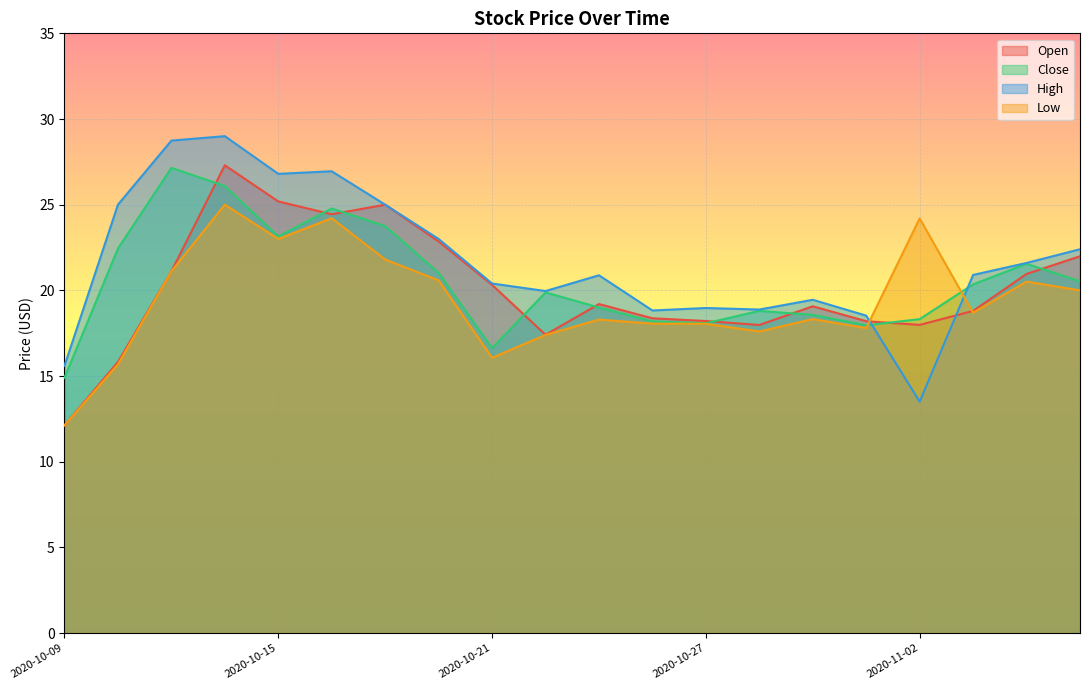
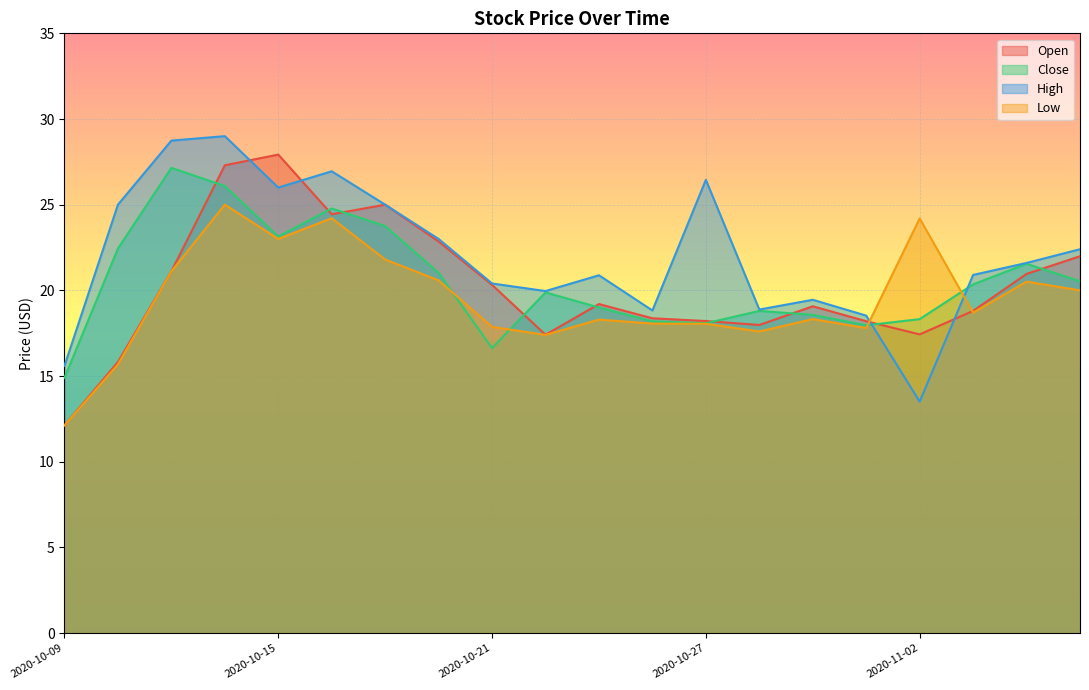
  {
    "Open": {
-     "2020-10-15": 25.2,
-     "2020-11-02": 18.0
+     "2020-10-15": 27.9,
+     "2020-11-02": 17.4
    },
    "Close": {
      "2020-10-09": 14.9,
      "2020-10-21": 16.6,
      "2020-11-02": 18.3
    },
    "High": {
      "2020-10-09": 15.6,
-     "2020-10-15": 26.8,
-     "2020-10-27": 19.0,
+     "2020-10-15": 26.0,
+     "2020-10-27": 26.5,
      "2020-11-02": 13.5
    },
    "Low": {
-     "2020-10-21": 16.1,
+     "2020-10-21": 17.9,
      "2020-11-02": 24.2
    }
  }
